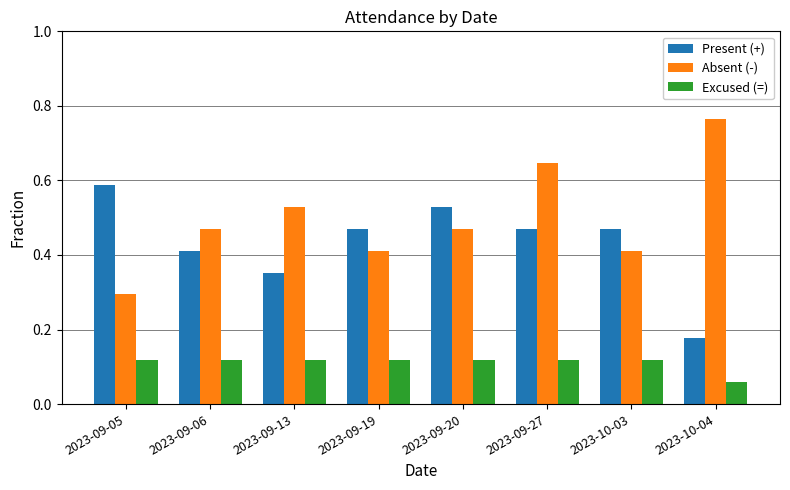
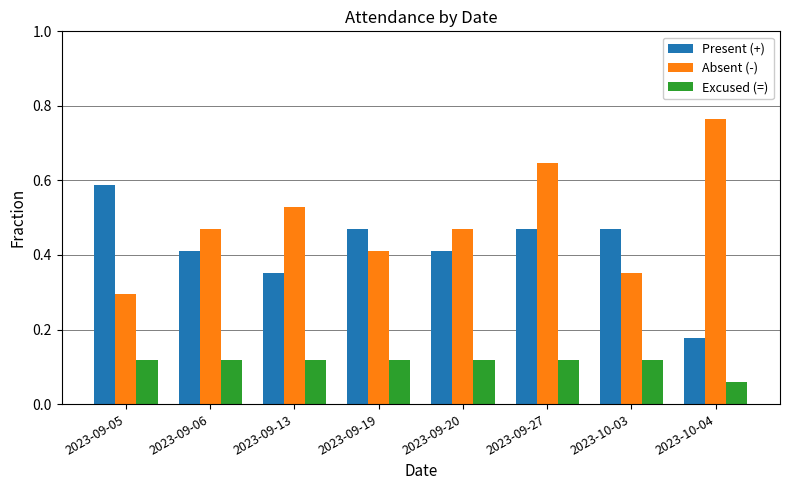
  {
    "Present (+)": {
      "2023-09-05": 0.59,
      "2023-09-06": 0.41,
      "2023-09-13": 0.35,
      "2023-09-19": 0.47,
-     "2023-09-20": 0.53,
+     "2023-09-20": 0.41,
      "2023-09-27": 0.47,
      "2023-10-03": 0.47,
      "2023-10-04": 0.18
    },
    "Absent (-)": {
      "2023-09-05": 0.29,
      "2023-09-06": 0.47,
      "2023-09-13": 0.53,
      "2023-09-19": 0.41,
      "2023-09-20": 0.47,
      "2023-09-27": 0.65,
-     "2023-10-03": 0.41,
+     "2023-10-03": 0.35,
      "2023-10-04": 0.76
    },
    "Excused (=)": {
      "2023-09-05": 0.12,
      "2023-09-06": 0.12,
      "2023-09-13": 0.12,
      "2023-09-19": 0.12,
      "2023-09-20": 0.12,
      "2023-09-27": 0.12,
      "2023-10-03": 0.12,
      "2023-10-04": 0.06
    }
  }
